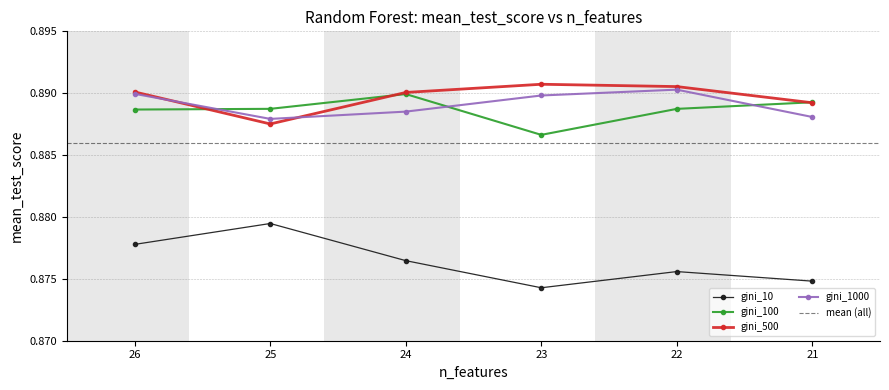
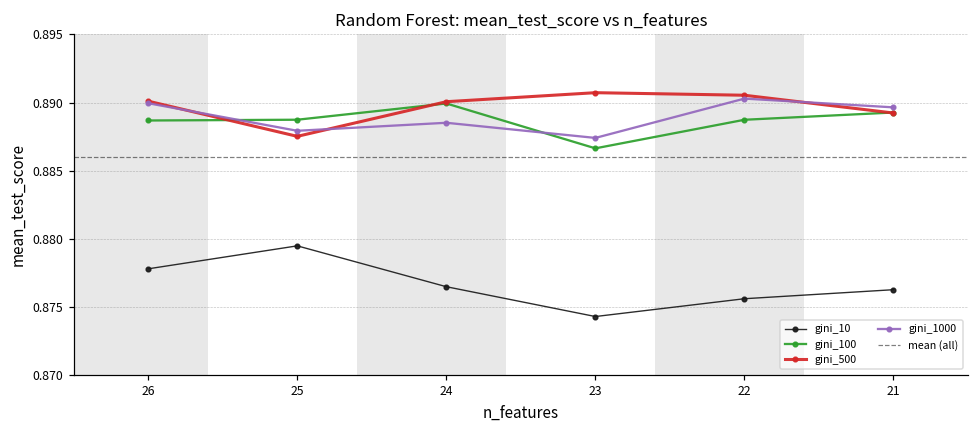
  {
    "gini_10": {
      "26": 0.8778,
      "25": 0.8795,
      "24": 0.8765,
      "23": 0.8743,
      "22": 0.8756,
-     "21": 0.8748
+     "21": 0.8763
    },
    "gini_100": {
      "26": 0.8887,
      "25": 0.8887,
      "23": 0.8866,
      "22": 0.8887
    },
    "gini_500": {
      "25": 0.8875,
      "23": 0.8907,
      "22": 0.8905
    },
    "gini_1000": {
      "25": 0.8879,
      "24": 0.8885,
-     "23": 0.8898,
+     "23": 0.8874,
      "22": 0.8903,
-     "21": 0.8881
+     "21": 0.8896
    }
  }
